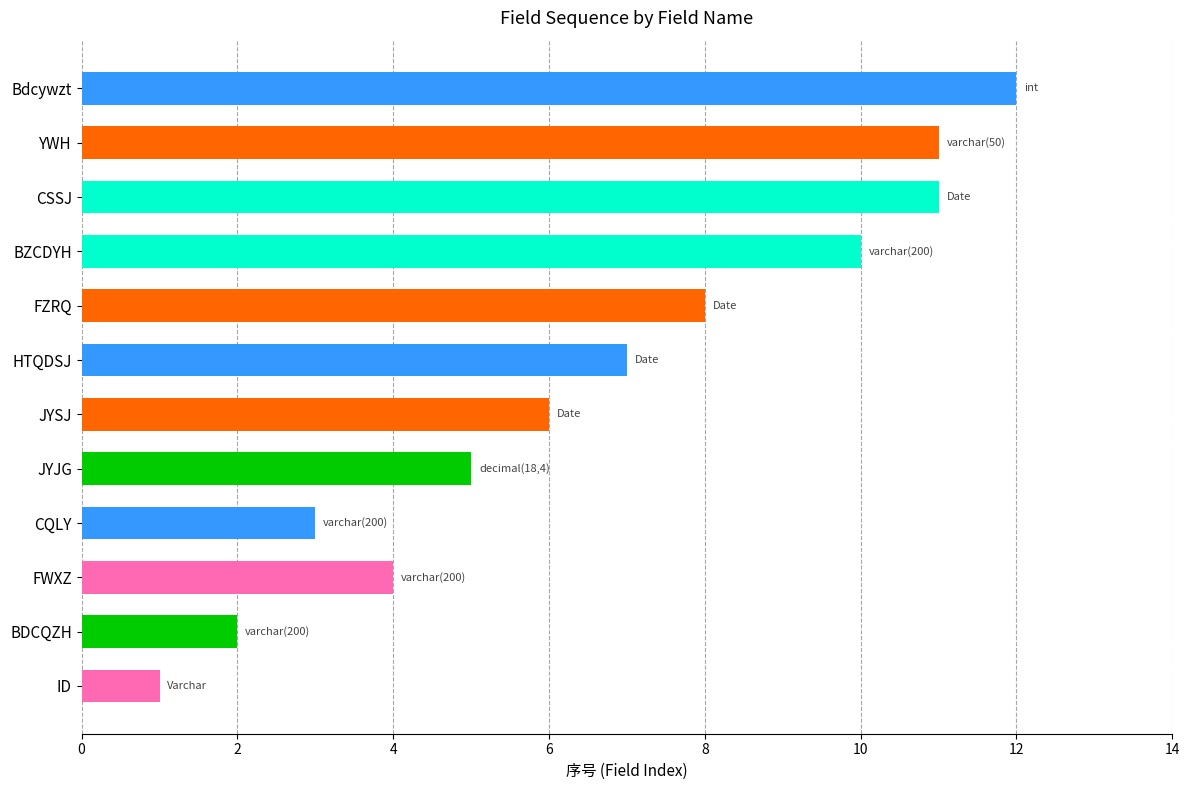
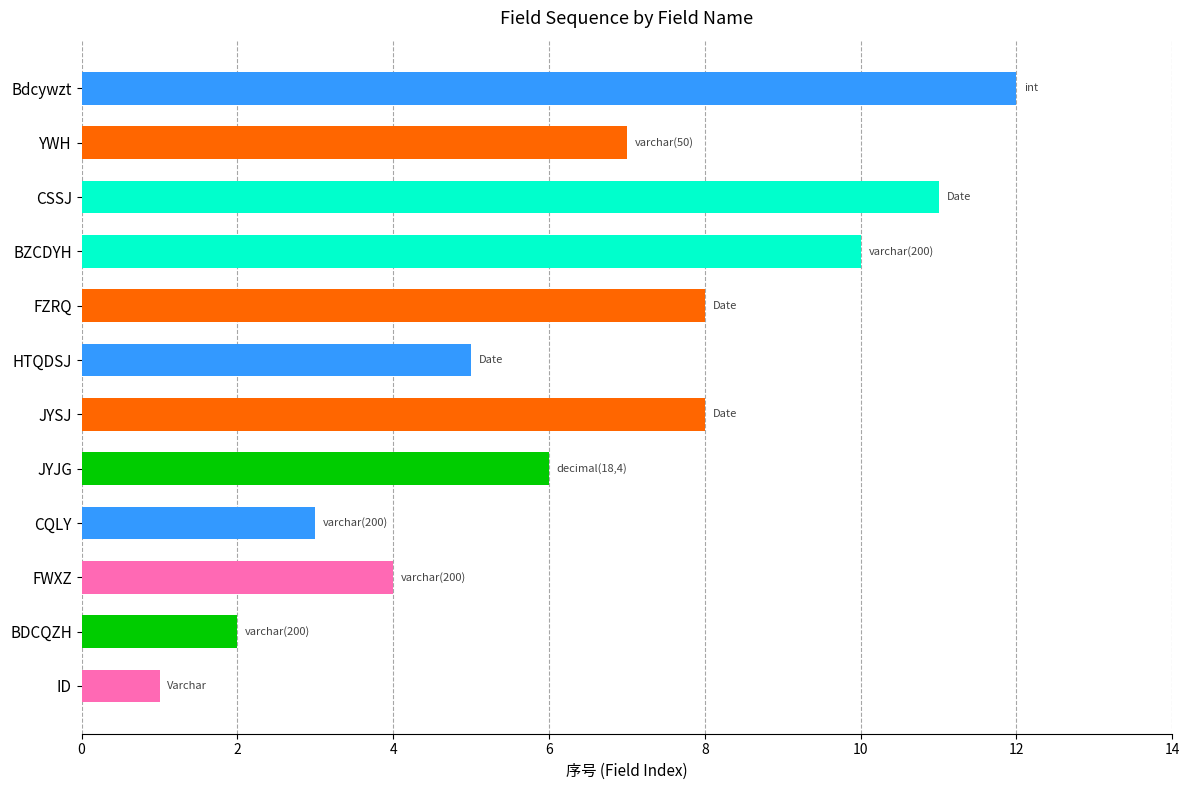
  {
    "Bdcywzt": 12,
-   "YWH": 11,
+   "YWH": 7,
    "CSSJ": 11,
    "FZRQ": 8,
-   "HTQDSJ": 7,
-   "JYSJ": 6,
-   "JYJG": 5,
+   "HTQDSJ": 5,
+   "JYSJ": 8,
+   "JYJG": 6,
    "ID": 1
  }
